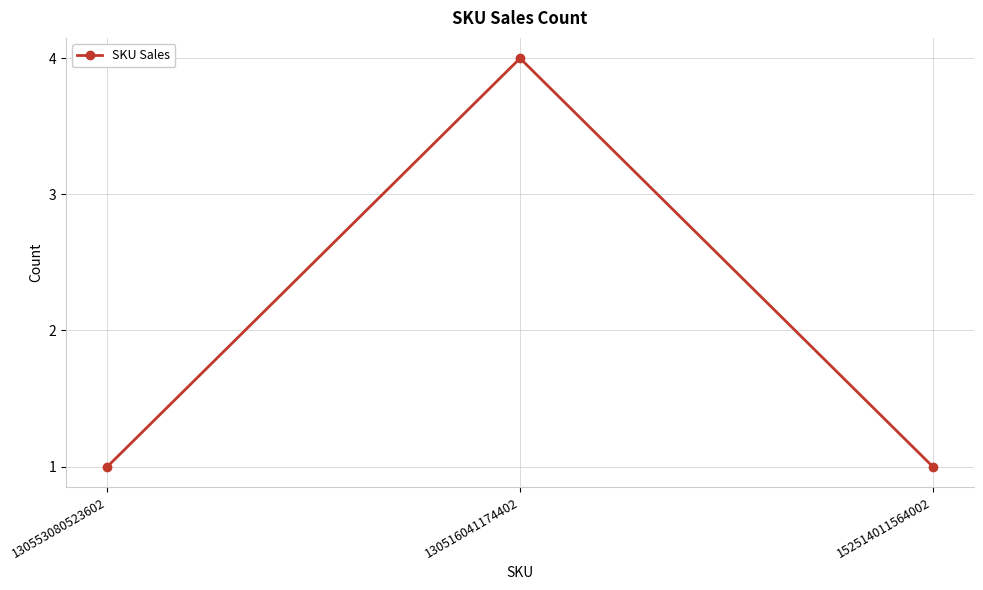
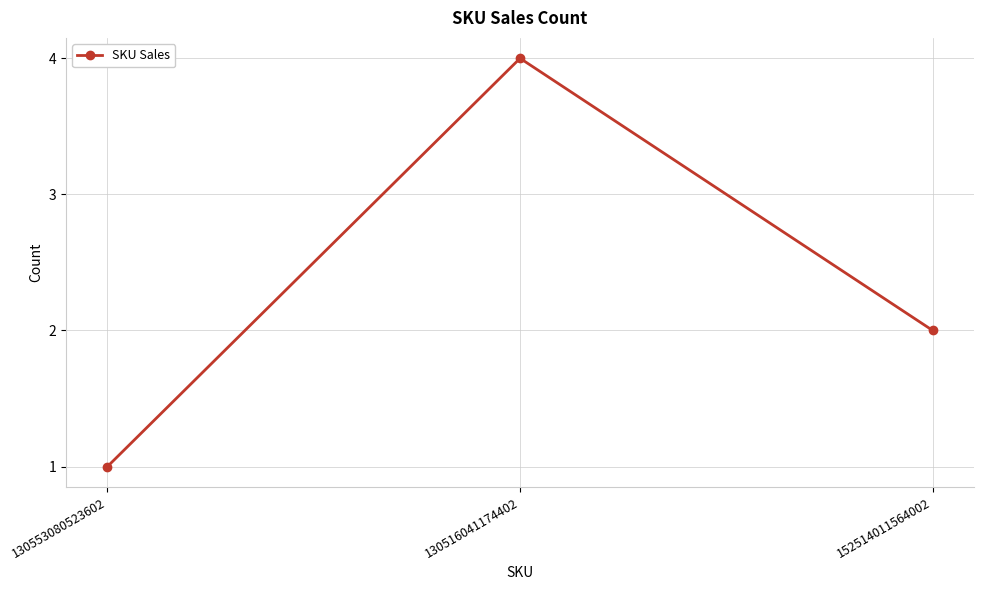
  {
    "130553080523602": 1,
    "130516041174402": 4,
-   "152514011564002": 1
+   "152514011564002": 2
  }
